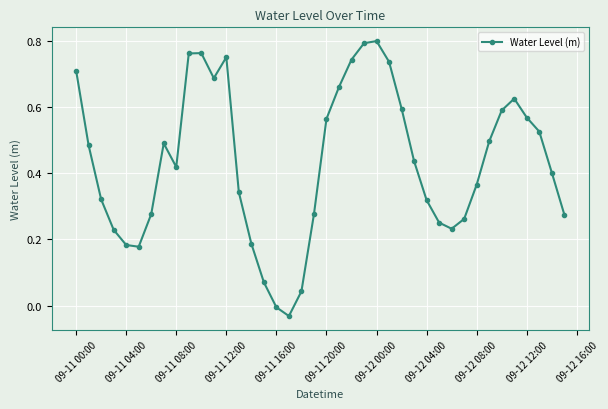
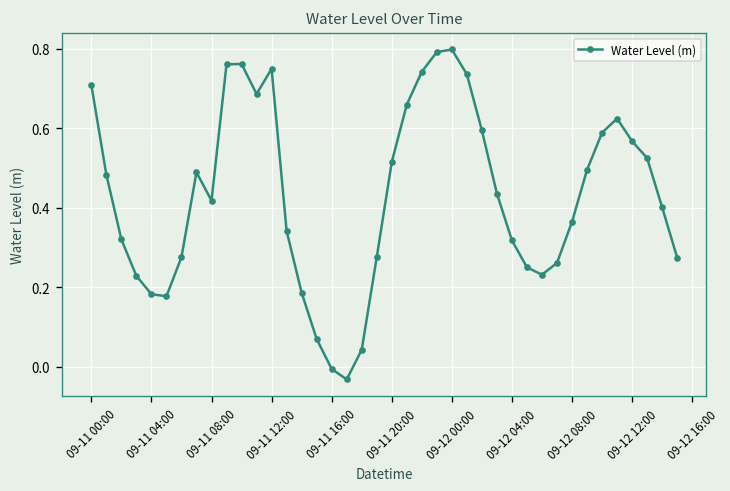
  {
    "09-11 00:00": 0.71,
    "09-11 04:00": 0.18,
    "09-11 08:00": 0.42,
    "09-11 12:00": 0.75,
    "09-11 16:00": -0.01,
-   "09-11 20:00": 0.56,
+   "09-11 20:00": 0.52,
    "09-12 00:00": 0.80,
    "09-12 04:00": 0.32,
    "09-12 08:00": 0.37,
    "09-12 12:00": 0.57
  }
